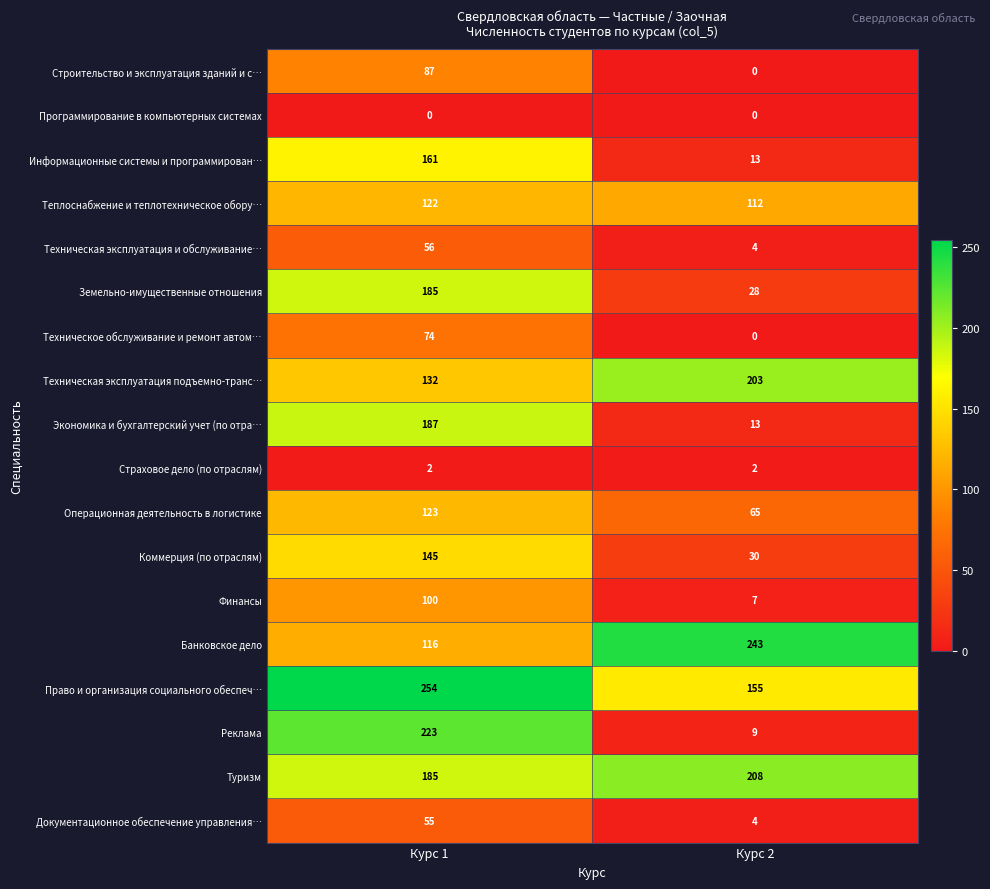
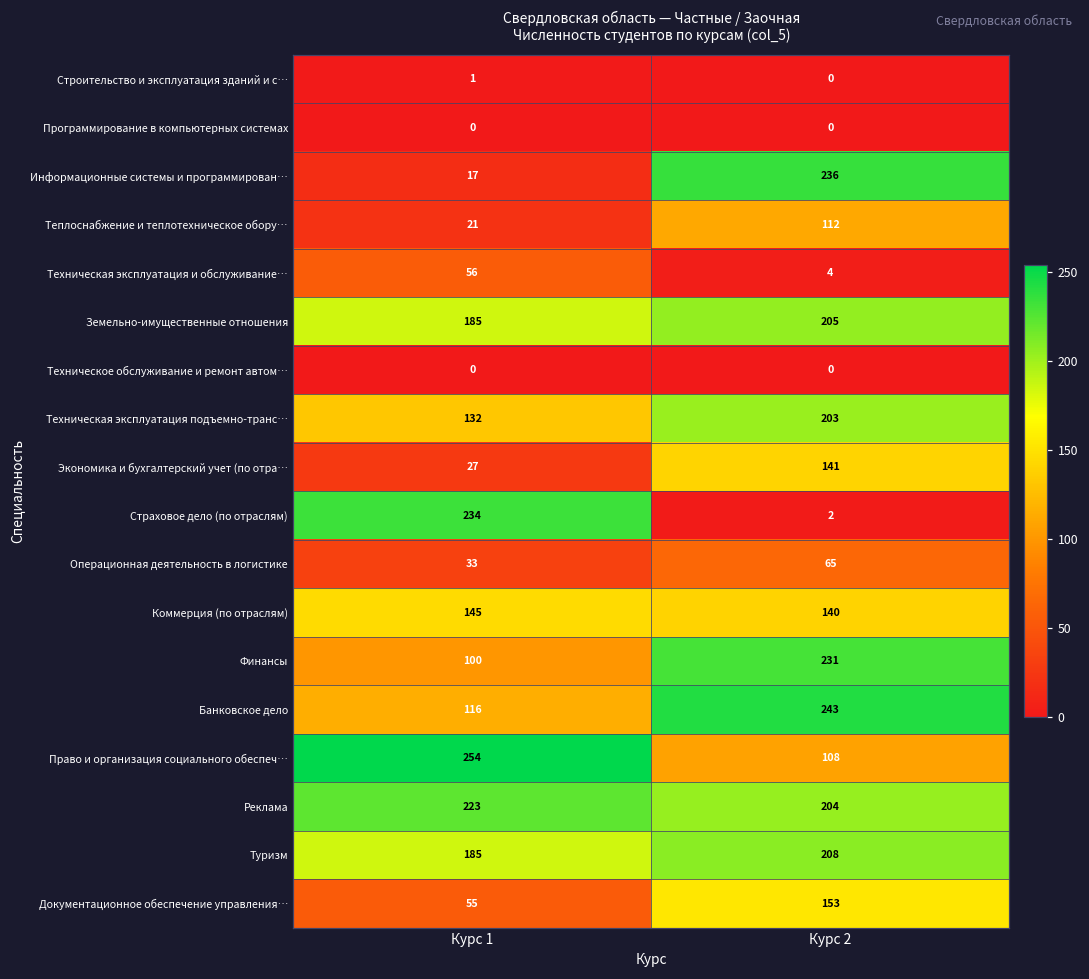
  {
    "Строительство и эксплуатация зданий и с…": {
-     "Курс 1": 87,
+     "Курс 1": 1,
      "Курс 2": 0
    },
    "Программирование в компьютерных системах": {
      "Курс 1": 0,
      "Курс 2": 0
    },
    "Информационные системы и программирован…": {
-     "Курс 1": 161,
-     "Курс 2": 13
+     "Курс 1": 17,
+     "Курс 2": 236
    },
    "Теплоснабжение и теплотехническое обору…": {
-     "Курс 1": 122,
+     "Курс 1": 21,
      "Курс 2": 112
    },
    "Техническая эксплуатация и обслуживание…": {
      "Курс 1": 56,
      "Курс 2": 4
    },
    "Земельно-имущественные отношения": {
      "Курс 1": 185,
-     "Курс 2": 28
+     "Курс 2": 205
    },
    "Техническое обслуживание и ремонт автом…": {
-     "Курс 1": 74,
+     "Курс 1": 0,
      "Курс 2": 0
    },
    "Техническая эксплуатация подъемно-транс…": {
      "Курс 1": 132,
      "Курс 2": 203
    },
    "Экономика и бухгалтерский учет (по отра…": {
-     "Курс 1": 187,
-     "Курс 2": 13
+     "Курс 1": 27,
+     "Курс 2": 141
    },
    "Страховое дело (по отраслям)": {
-     "Курс 1": 2,
+     "Курс 1": 234,
      "Курс 2": 2
    },
    "Операционная деятельность в логистике": {
-     "Курс 1": 123,
+     "Курс 1": 33,
      "Курс 2": 65
    },
    "Коммерция (по отраслям)": {
      "Курс 1": 145,
-     "Курс 2": 30
+     "Курс 2": 140
    },
    "Финансы": {
      "Курс 1": 100,
-     "Курс 2": 7
+     "Курс 2": 231
    },
    "Банковское дело": {
      "Курс 1": 116,
      "Курс 2": 243
    },
    "Право и организация социального обеспеч…": {
      "Курс 1": 254,
-     "Курс 2": 155
+     "Курс 2": 108
    },
    "Реклама": {
      "Курс 1": 223,
-     "Курс 2": 9
+     "Курс 2": 204
    },
    "Туризм": {
      "Курс 1": 185,
      "Курс 2": 208
    },
    "Документационное обеспечение управления…": {
      "Курс 1": 55,
-     "Курс 2": 4
+     "Курс 2": 153
    }
  }
